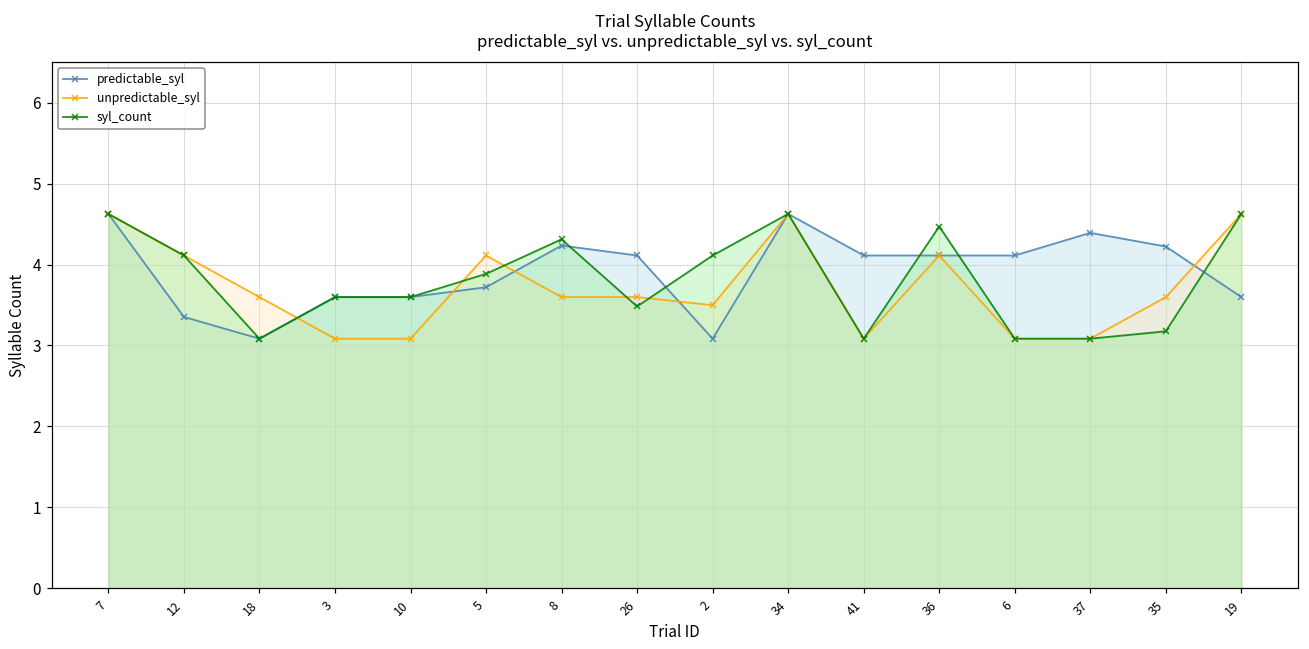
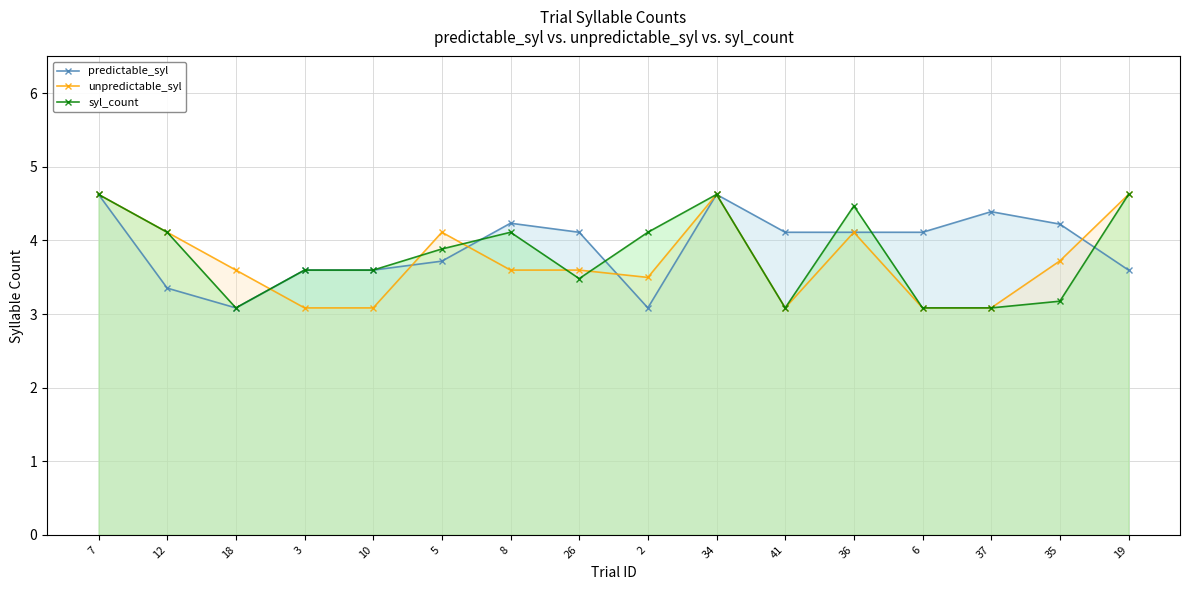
  {
    "predictable_syl": {
      "12": 3.4,
      "5": 3.7,
      "8": 4.2,
      "26": 4.1,
      "2": 3.1,
      "41": 4.1,
      "6": 4.1,
      "37": 4.4,
      "35": 4.2,
      "19": 3.6
    },
    "unpredictable_syl": {
      "18": 3.6,
      "3": 3.1,
      "10": 3.1,
      "5": 4.1,
      "8": 3.6,
      "26": 3.6,
      "2": 3.5,
-     "35": 3.6
+     "35": 3.7
    },
    "syl_count": {
      "5": 3.9,
-     "8": 4.3,
+     "8": 4.1,
      "26": 3.5,
      "2": 4.1,
      "36": 4.5,
      "35": 3.2
    }
  }
